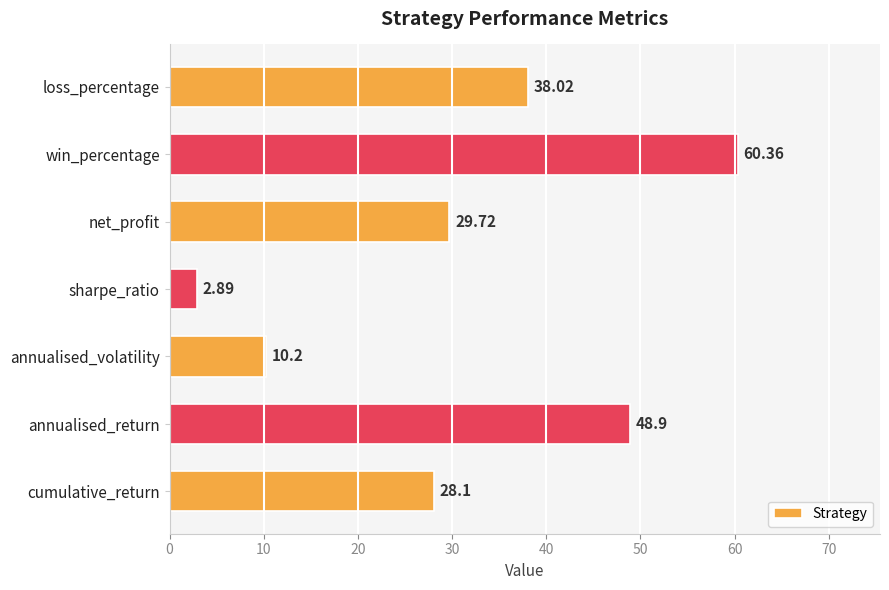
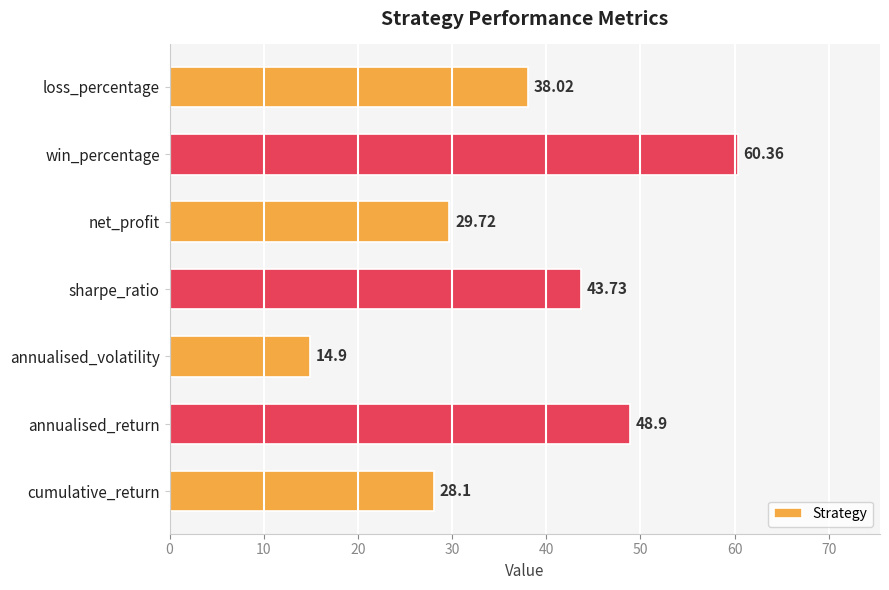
  {
    "loss_percentage": 38.02,
    "win_percentage": 60.36,
    "net_profit": 29.72,
-   "sharpe_ratio": 2.89,
-   "annualised_volatility": 10.2,
+   "sharpe_ratio": 43.73,
+   "annualised_volatility": 14.9,
    "annualised_return": 48.9,
    "cumulative_return": 28.1
  }
